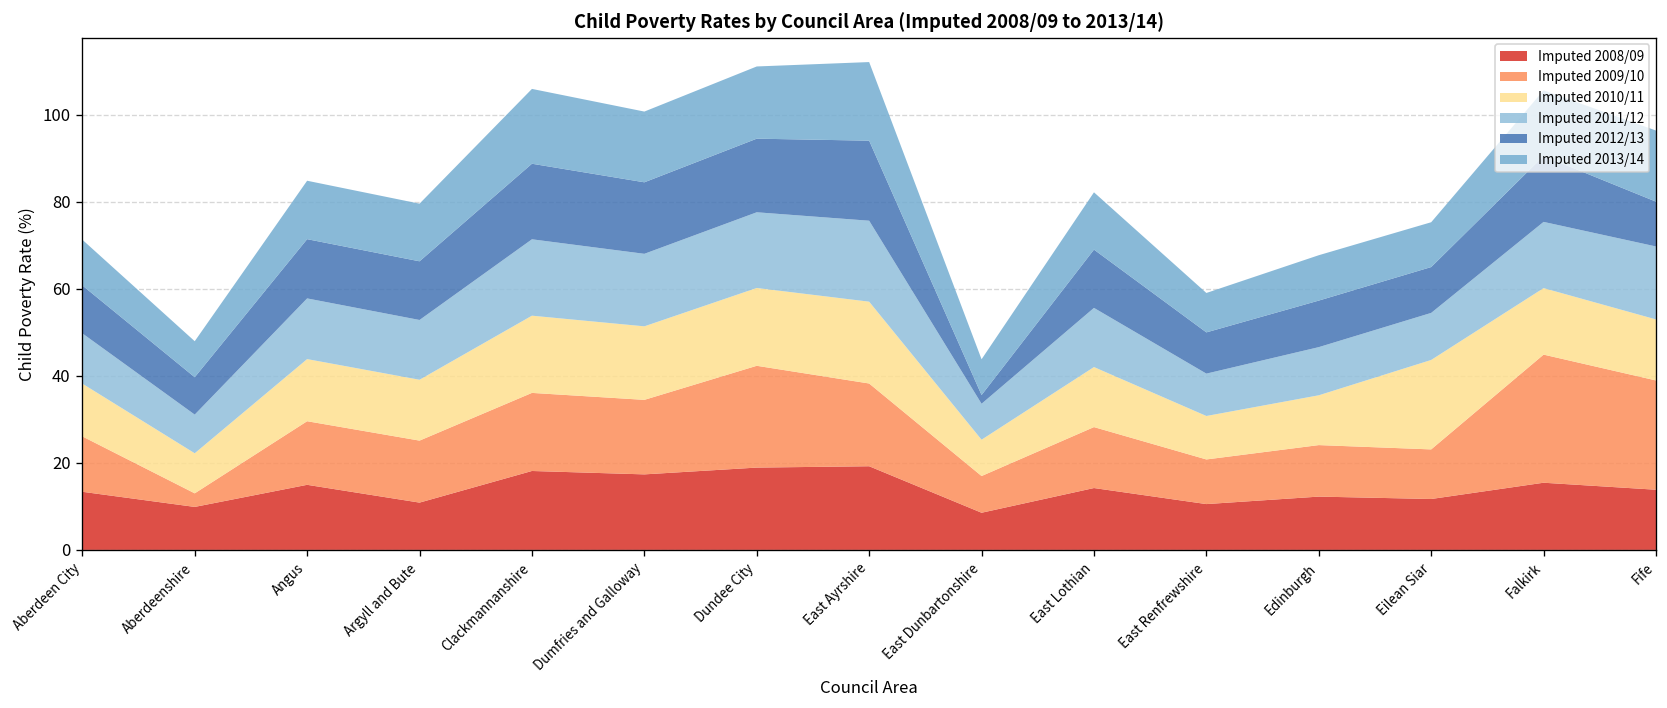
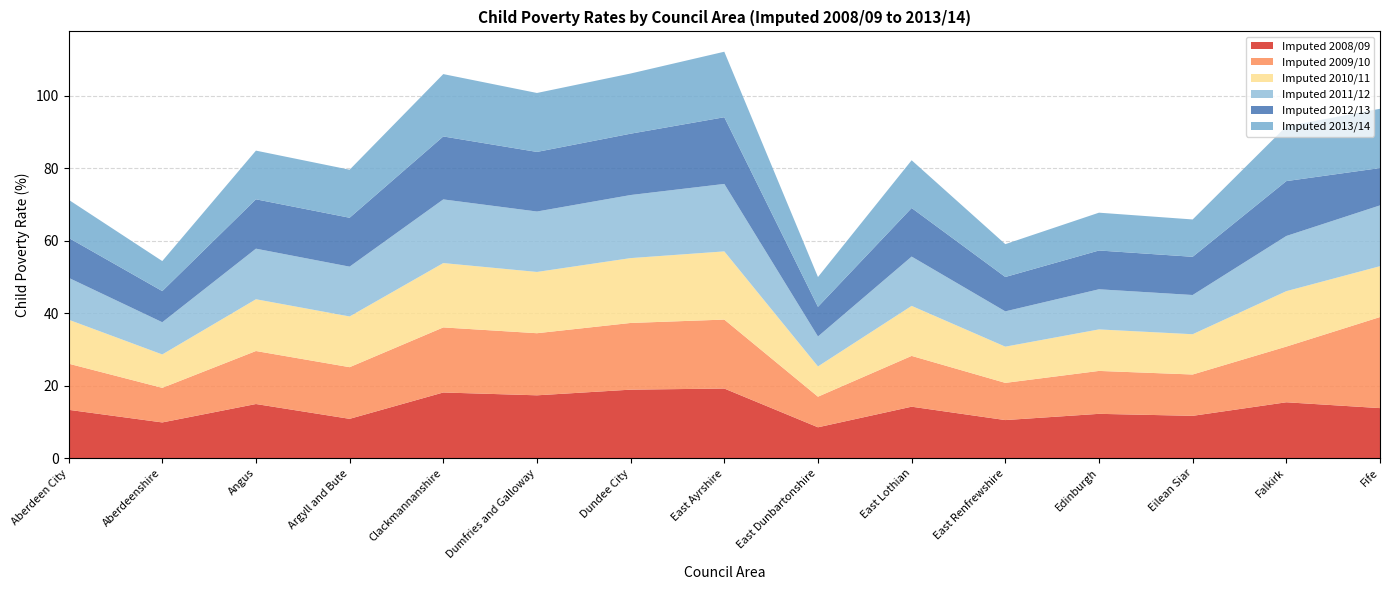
  {
    "Imputed 2008/09": {
      "Aberdeen City": 13,
      "Aberdeenshire": 10,
      "Angus": 15,
      "Argyll and Bute": 11,
      "Clackmannanshire": 18,
      "Dumfries and Galloway": 17,
      "Dundee City": 19,
      "East Ayrshire": 19,
      "East Dunbartonshire": 9,
      "East Lothian": 14,
      "East Renfrewshire": 11,
      "Edinburgh": 12,
      "Eilean Siar": 12,
      "Falkirk": 15,
      "Fife": 14
    },
    "Imputed 2009/10": {
      "Aberdeen City": 13,
-     "Aberdeenshire": 3,
+     "Aberdeenshire": 10,
      "Angus": 15,
      "Argyll and Bute": 14,
      "Clackmannanshire": 18,
      "Dumfries and Galloway": 17,
-     "Dundee City": 23,
+     "Dundee City": 18,
      "East Ayrshire": 19,
      "East Dunbartonshire": 8,
      "East Lothian": 14,
      "East Renfrewshire": 10,
      "Edinburgh": 12,
      "Eilean Siar": 11,
-     "Falkirk": 29,
+     "Falkirk": 15,
      "Fife": 25
    },
    "Imputed 2010/11": {
      "Aberdeen City": 12,
      "Aberdeenshire": 9,
      "Angus": 14,
      "Argyll and Bute": 14,
      "Clackmannanshire": 18,
      "Dumfries and Galloway": 17,
      "Dundee City": 18,
      "East Ayrshire": 19,
      "East Dunbartonshire": 8,
      "East Lothian": 14,
      "East Renfrewshire": 10,
      "Edinburgh": 11,
-     "Eilean Siar": 21,
+     "Eilean Siar": 11,
      "Falkirk": 15,
      "Fife": 14
    },
    "Imputed 2012/13": {
      "Aberdeen City": 11,
      "Aberdeenshire": 9,
      "Angus": 14,
      "Argyll and Bute": 13,
      "Clackmannanshire": 17,
      "Dumfries and Galloway": 16,
      "Dundee City": 17,
      "East Ayrshire": 18,
-     "East Dunbartonshire": 2,
+     "East Dunbartonshire": 8,
      "East Lothian": 13,
      "East Renfrewshire": 9,
      "Edinburgh": 11,
      "Eilean Siar": 11,
      "Fife": 10
    }
  }
